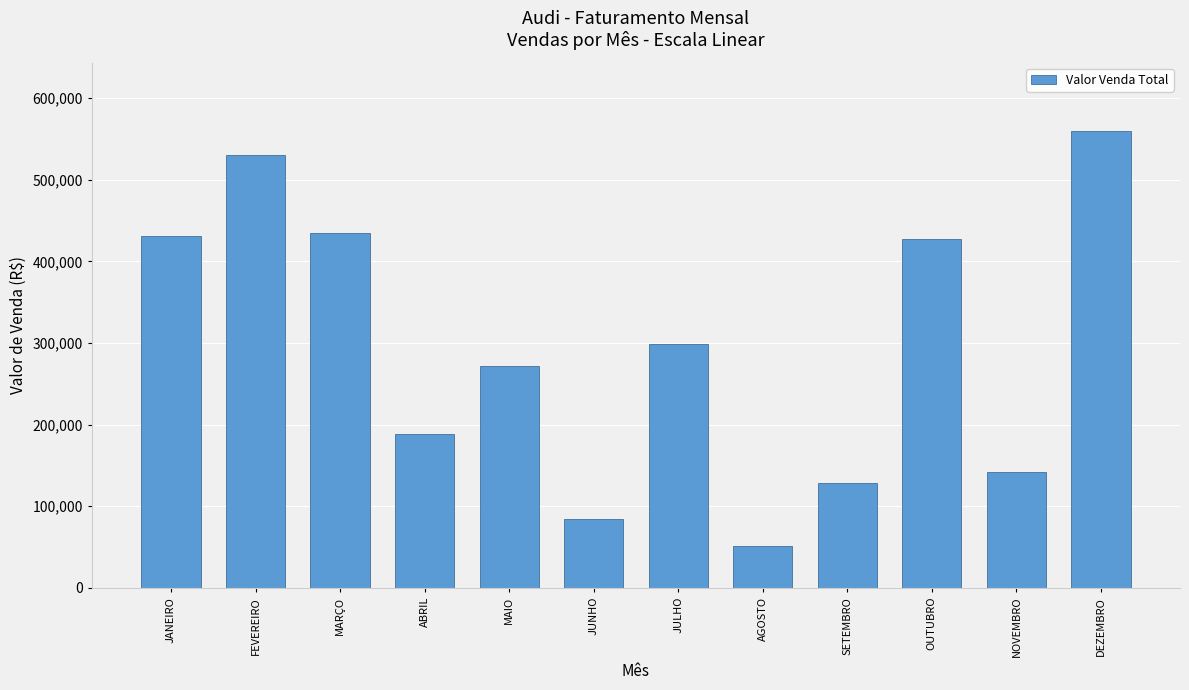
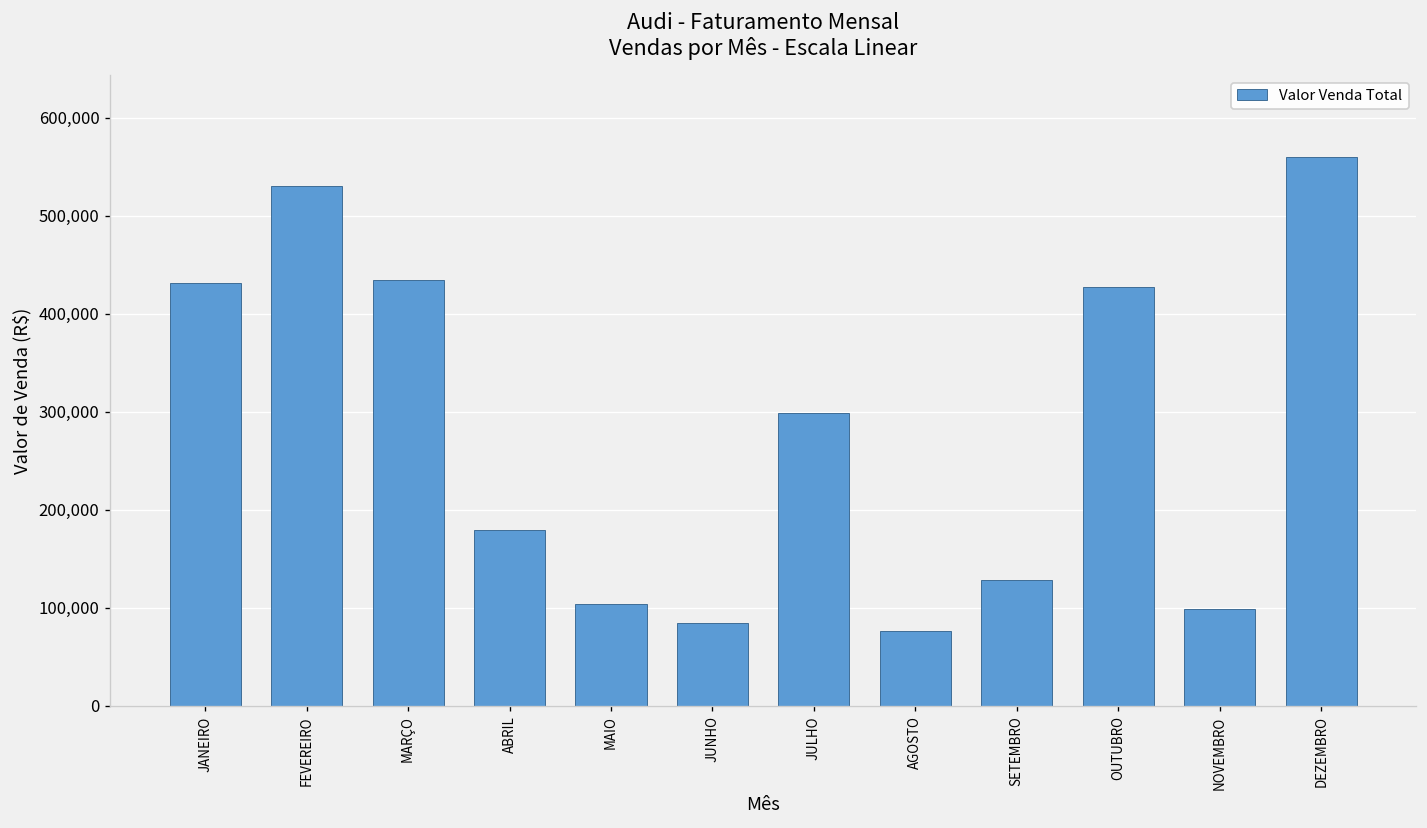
  {
    "JANEIRO": "430,000",
    "FEVEREIRO": "530,000",
    "MARÇO": "430,000",
-   "ABRIL": "190,000",
-   "MAIO": "270,000",
+   "ABRIL": "180,000",
+   "MAIO": "100,000",
    "JUNHO": "80,000",
    "JULHO": "300,000",
-   "AGOSTO": "50,000",
+   "AGOSTO": "80,000",
    "SETEMBRO": "130,000",
    "OUTUBRO": "430,000",
-   "NOVEMBRO": "140,000",
+   "NOVEMBRO": "100,000",
    "DEZEMBRO": "560,000"
  }
